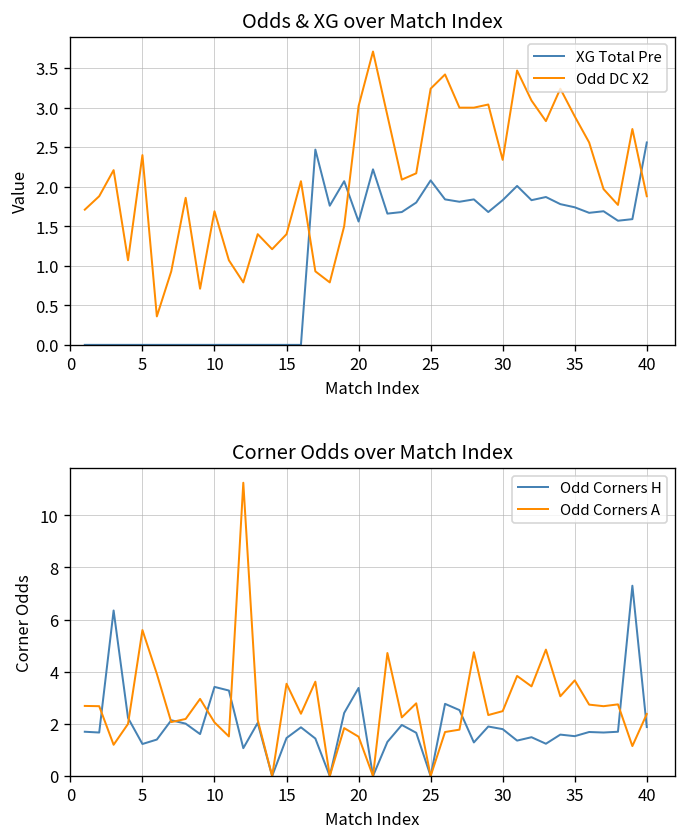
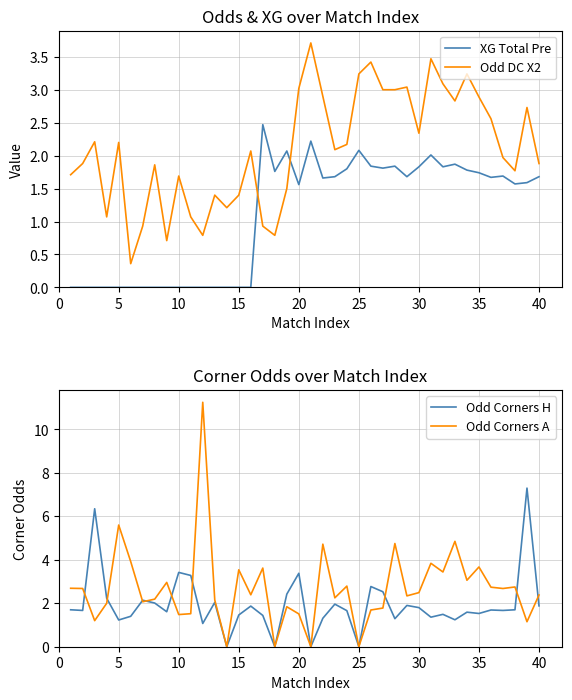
  {
    "Odds & XG over Match Index": {
      "XG Total Pre": {
        "5": 0.0,
        "10": 0.0,
        "15": 0.0,
        "20": 1.6,
        "25": 2.1,
        "30": 1.8,
        "35": 1.7,
-       "40": 2.6
+       "40": 1.7
      },
      "Odd DC X2": {
-       "5": 2.4,
+       "5": 2.2,
        "10": 1.7,
        "15": 1.4,
        "20": 3.0,
        "25": 3.2,
        "30": 2.3,
        "35": 2.9,
        "40": 1.9
      }
    },
    "Corner Odds over Match Index": {
      "Odd Corners H": {
        "5": 1.2,
        "10": 3.4,
        "15": 1.5,
        "20": 3.4,
        "30": 1.8,
        "35": 1.5,
        "40": 1.9
      },
      "Odd Corners A": {
        "5": 5.6,
-       "10": 2.1,
+       "10": 1.5,
        "15": 3.5,
        "20": 1.5,
        "30": 2.5,
        "35": 3.7,
        "40": 2.4
      }
    }
  }
